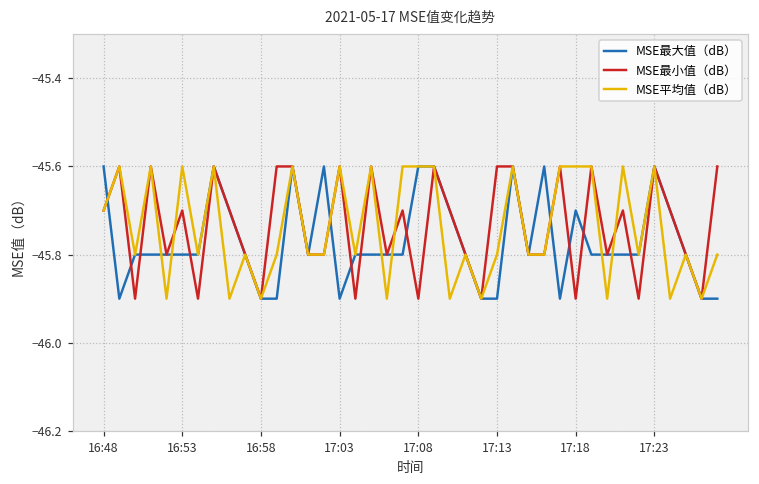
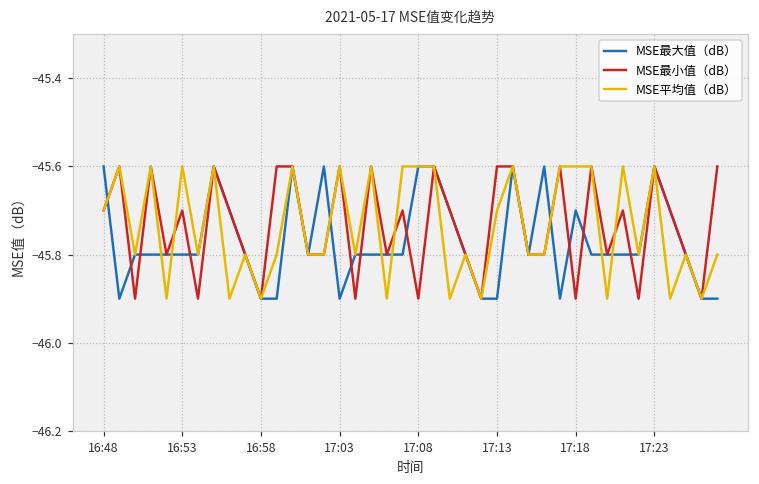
  {
    "MSE最大值（dB）": {
      "16:48": -45.6,
      "16:53": -45.8,
      "17:03": -45.9,
      "17:13": -45.9,
      "17:18": -45.7
    },
    "MSE最小值（dB）": {
      "16:53": -45.7,
      "17:08": -45.9,
      "17:13": -45.6,
      "17:18": -45.9
    },
    "MSE平均值（dB）": {
      "16:53": -45.6,
-     "17:13": -45.8,
+     "17:13": -45.7,
      "17:18": -45.6
    }
  }
